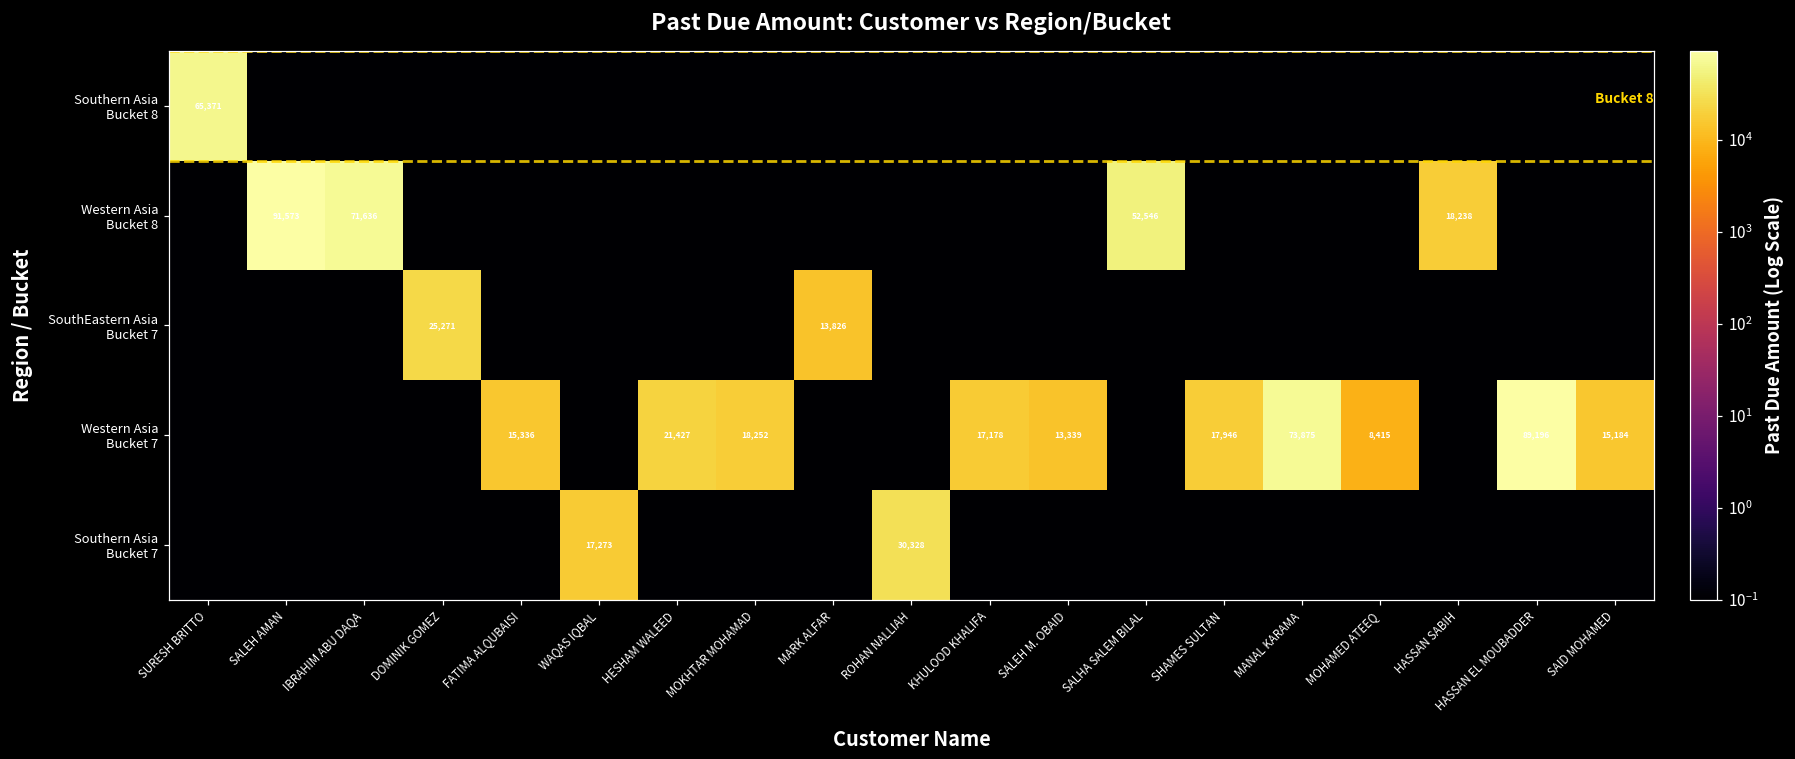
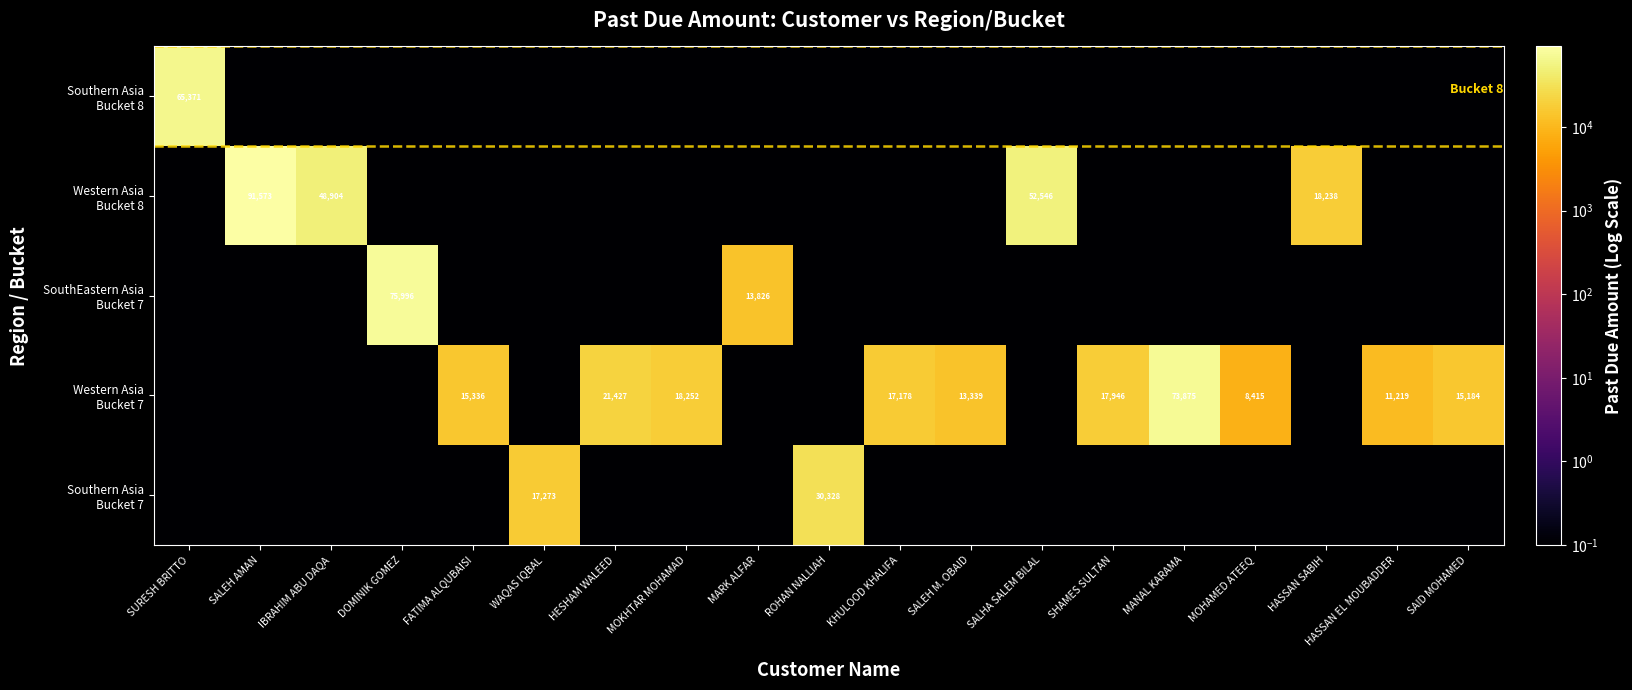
  {
    "Southern Asia Bucket 8": {
      "SURESH BRITTO": "65,371",
      "SAID MOHAMED": "8"
    },
    "Western Asia Bucket 8": {
      "SALEH AMAN": "91,573",
-     "IBRAHIM ABU DAQA": "71,636",
+     "IBRAHIM ABU DAQA": "48,904",
      "SALHA SALEM BILAL": "52,546",
      "HASSAN SABIH": "18,238"
    },
    "SouthEastern Asia Bucket 7": {
-     "DOMINIK GOMEZ": "25,271",
+     "DOMINIK GOMEZ": "75,996",
      "MARK ALFAR": "13,826"
    },
    "Western Asia Bucket 7": {
      "FATIMA ALQUBAISI": "15,336",
      "HESHAM WALEED": "21,427",
      "MOKHTAR MOHAMAD": "18,252",
      "KHULOOD KHALIFA": "17,178",
      "SALEH M. OBAID": "13,339",
      "SHAMES SULTAN": "17,946",
      "MANAL KARAMA": "73,875",
      "MOHAMED ATEEQ": "8,415",
-     "HASSAN EL MOUBADDER": "89,196",
+     "HASSAN EL MOUBADDER": "11,219",
      "SAID MOHAMED": "15,184"
    },
    "Southern Asia Bucket 7": {
      "WAQAS IQBAL": "17,273",
      "ROHAN NALLIAH": "30,328"
    }
  }
